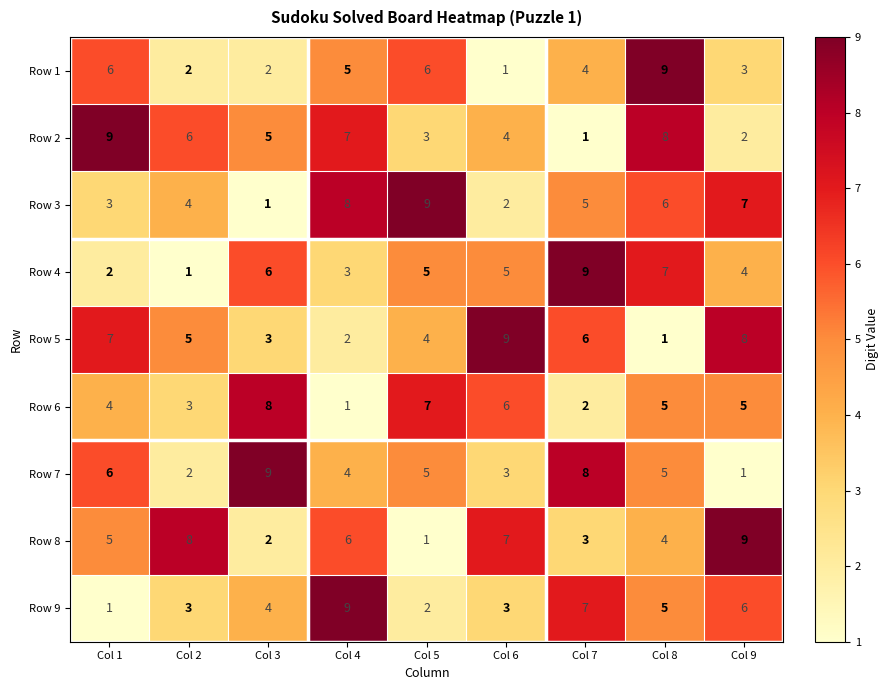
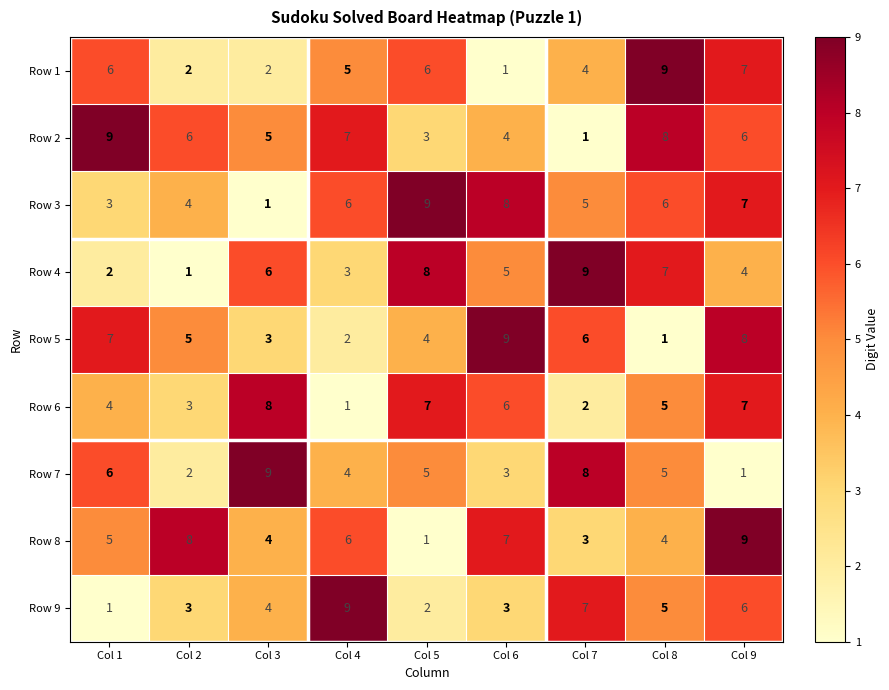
  {
    "Row 1": {
      "Col 1": 6,
      "Col 2": 2,
      "Col 3": 2,
      "Col 4": 5,
      "Col 5": 6,
      "Col 6": 1,
      "Col 7": 4,
      "Col 8": 9,
-     "Col 9": 3
+     "Col 9": 7
    },
    "Row 2": {
      "Col 1": 9,
      "Col 2": 6,
      "Col 3": 5,
      "Col 4": 7,
      "Col 5": 3,
      "Col 6": 4,
      "Col 7": 1,
      "Col 8": 8,
-     "Col 9": 2
+     "Col 9": 6
    },
    "Row 3": {
      "Col 1": 3,
      "Col 2": 4,
      "Col 3": 1,
-     "Col 4": 8,
+     "Col 4": 6,
      "Col 5": 9,
-     "Col 6": 2,
+     "Col 6": 8,
      "Col 7": 5,
      "Col 8": 6,
      "Col 9": 7
    },
    "Row 4": {
      "Col 1": 2,
      "Col 2": 1,
      "Col 3": 6,
      "Col 4": 3,
-     "Col 5": 5,
+     "Col 5": 8,
      "Col 6": 5,
      "Col 7": 9,
      "Col 8": 7,
      "Col 9": 4
    },
    "Row 5": {
      "Col 1": 7,
      "Col 2": 5,
      "Col 3": 3,
      "Col 4": 2,
      "Col 5": 4,
      "Col 6": 9,
      "Col 7": 6,
      "Col 8": 1,
      "Col 9": 8
    },
    "Row 6": {
      "Col 1": 4,
      "Col 2": 3,
      "Col 3": 8,
      "Col 4": 1,
      "Col 5": 7,
      "Col 6": 6,
      "Col 7": 2,
      "Col 8": 5,
-     "Col 9": 5
+     "Col 9": 7
    },
    "Row 7": {
      "Col 1": 6,
      "Col 2": 2,
      "Col 3": 9,
      "Col 4": 4,
      "Col 5": 5,
      "Col 6": 3,
      "Col 7": 8,
      "Col 8": 5,
      "Col 9": 1
    },
    "Row 8": {
      "Col 1": 5,
      "Col 2": 8,
-     "Col 3": 2,
+     "Col 3": 4,
      "Col 4": 6,
      "Col 5": 1,
      "Col 6": 7,
      "Col 7": 3,
      "Col 8": 4,
      "Col 9": 9
    },
    "Row 9": {
      "Col 1": 1,
      "Col 2": 3,
      "Col 3": 4,
      "Col 4": 9,
      "Col 5": 2,
      "Col 6": 3,
      "Col 7": 7,
      "Col 8": 5,
      "Col 9": 6
    }
  }
